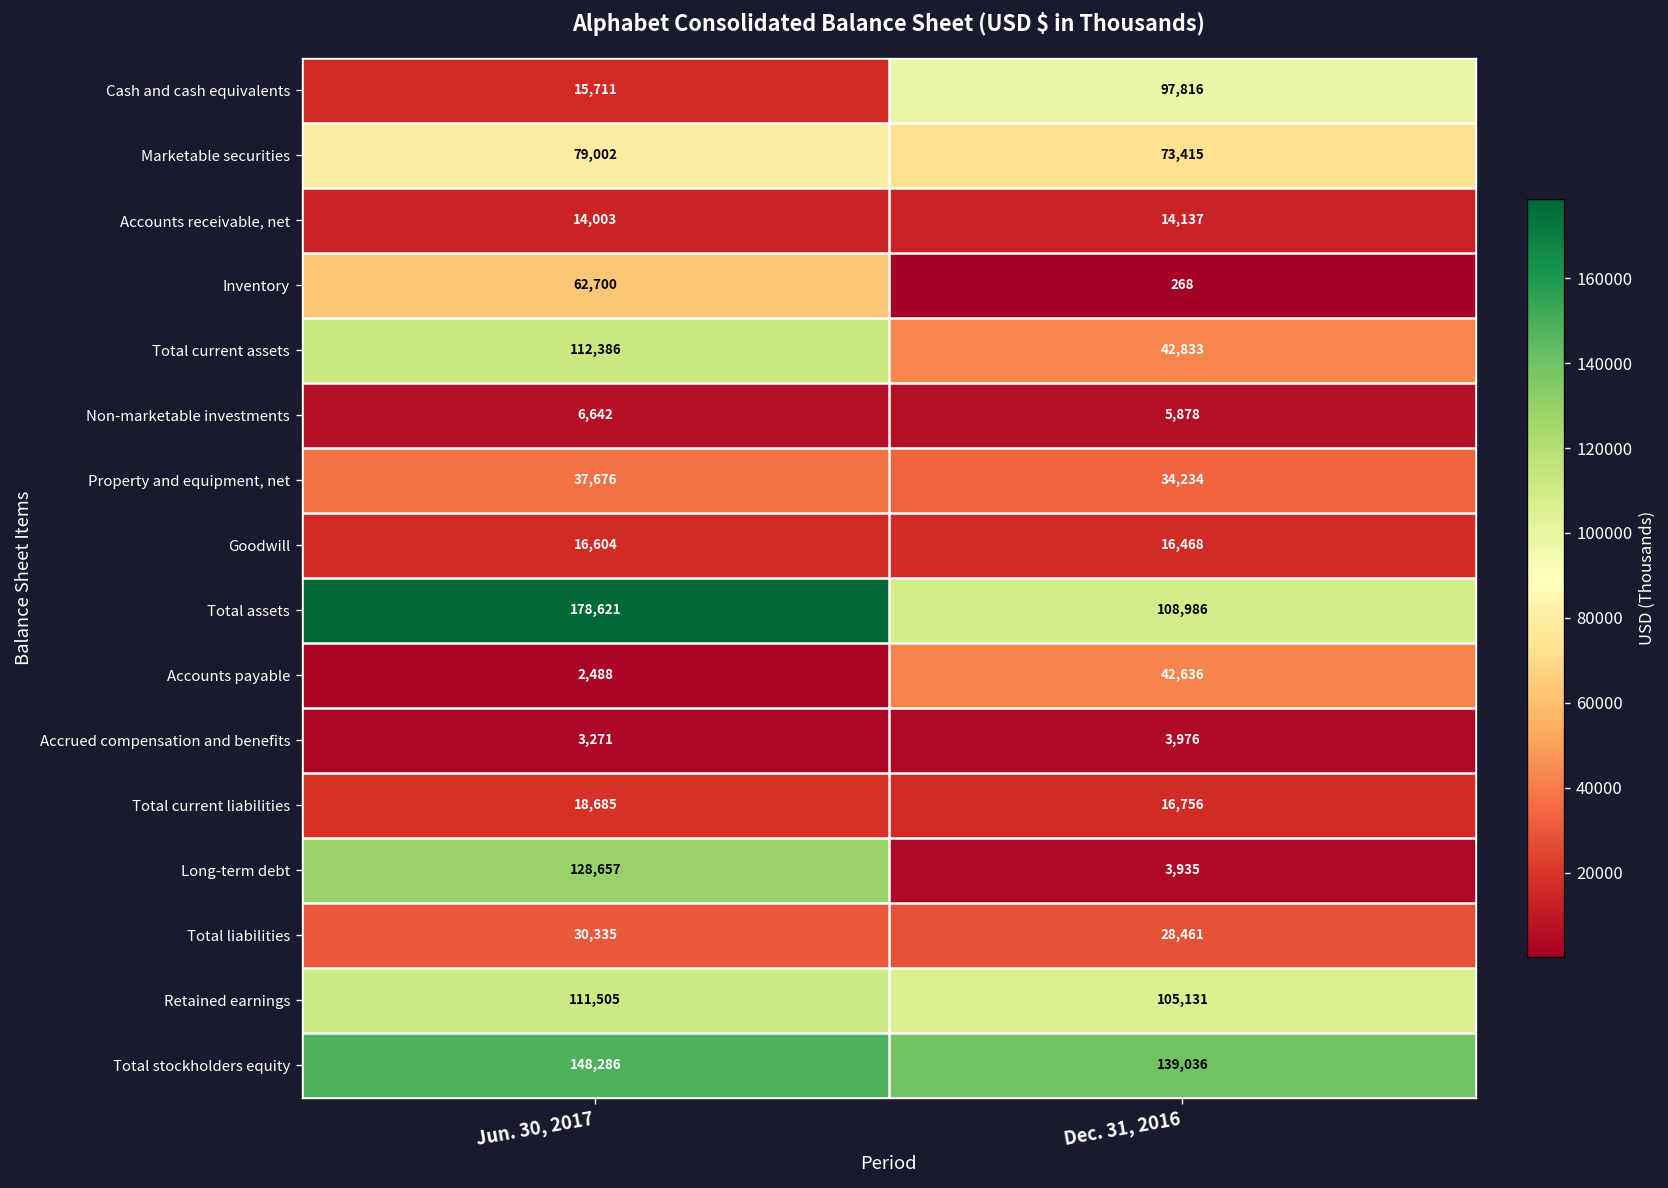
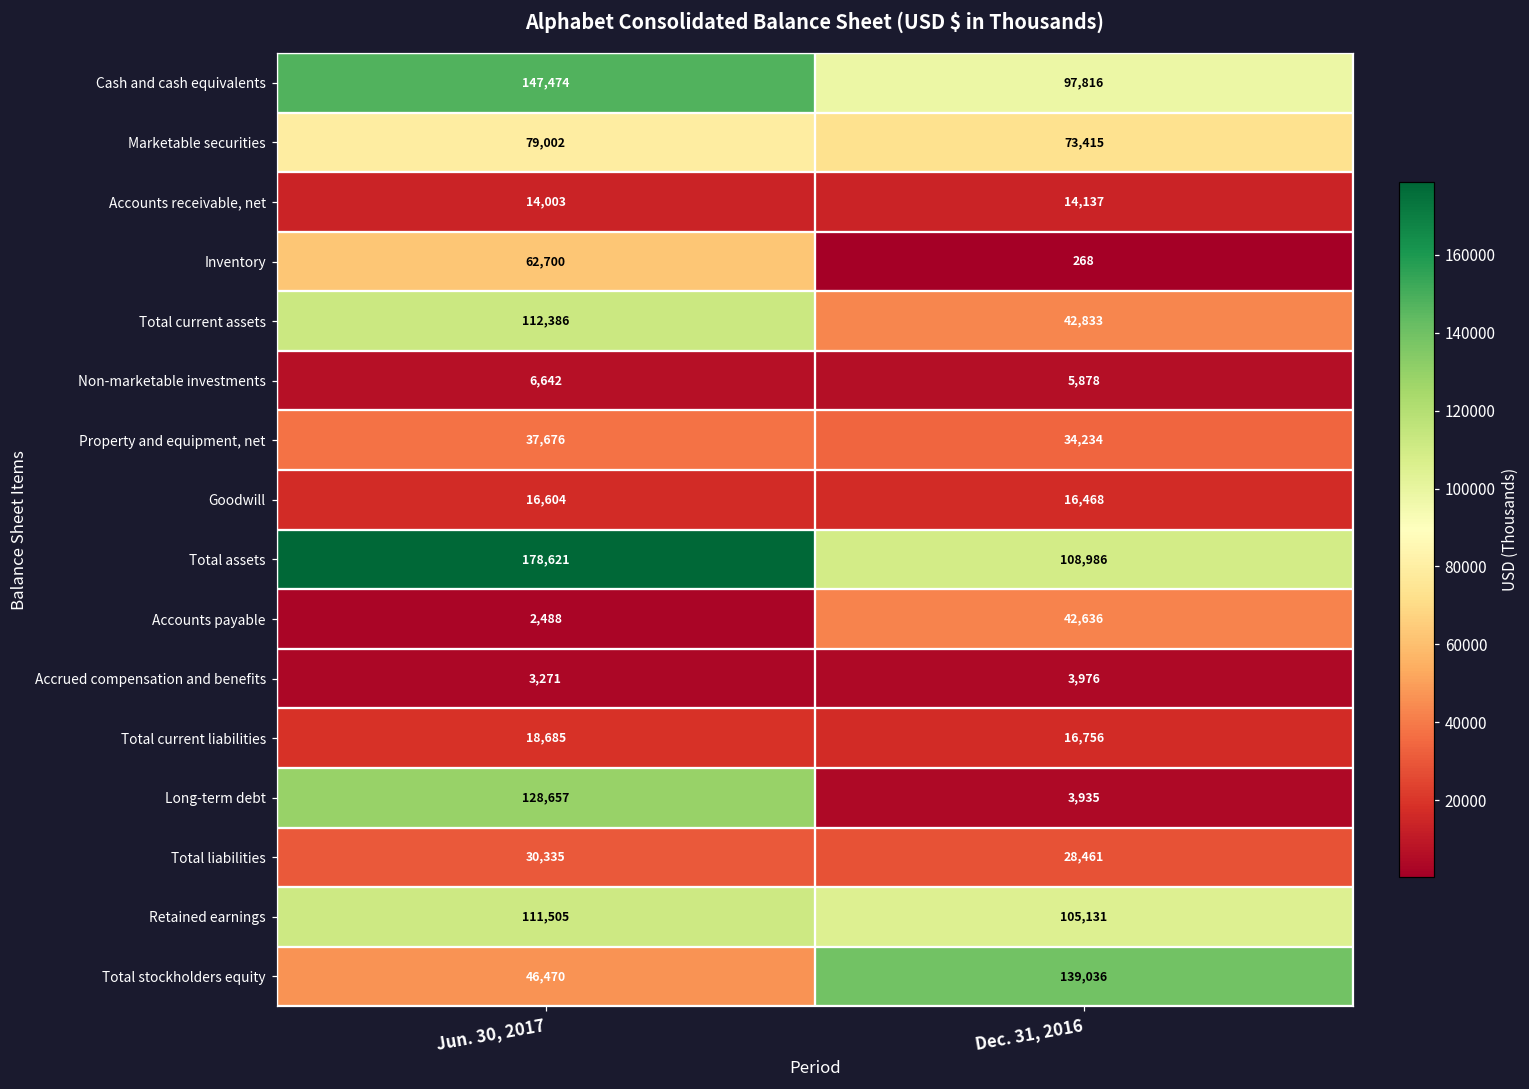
  {
    "Cash and cash equivalents": {
-     "Jun. 30, 2017": "15,711",
+     "Jun. 30, 2017": "147,474",
      "Dec. 31, 2016": "97,816"
    },
    "Marketable securities": {
      "Jun. 30, 2017": "79,002",
      "Dec. 31, 2016": "73,415"
    },
    "Accounts receivable, net": {
      "Jun. 30, 2017": "14,003",
      "Dec. 31, 2016": "14,137"
    },
    "Inventory": {
      "Jun. 30, 2017": "62,700",
      "Dec. 31, 2016": "268"
    },
    "Total current assets": {
      "Jun. 30, 2017": "112,386",
      "Dec. 31, 2016": "42,833"
    },
    "Non-marketable investments": {
      "Jun. 30, 2017": "6,642",
      "Dec. 31, 2016": "5,878"
    },
    "Property and equipment, net": {
      "Jun. 30, 2017": "37,676",
      "Dec. 31, 2016": "34,234"
    },
    "Goodwill": {
      "Jun. 30, 2017": "16,604",
      "Dec. 31, 2016": "16,468"
    },
    "Total assets": {
      "Jun. 30, 2017": "178,621",
      "Dec. 31, 2016": "108,986"
    },
    "Accounts payable": {
      "Jun. 30, 2017": "2,488",
      "Dec. 31, 2016": "42,636"
    },
    "Accrued compensation and benefits": {
      "Jun. 30, 2017": "3,271",
      "Dec. 31, 2016": "3,976"
    },
    "Total current liabilities": {
      "Jun. 30, 2017": "18,685",
      "Dec. 31, 2016": "16,756"
    },
    "Long-term debt": {
      "Jun. 30, 2017": "128,657",
      "Dec. 31, 2016": "3,935"
    },
    "Total liabilities": {
      "Jun. 30, 2017": "30,335",
      "Dec. 31, 2016": "28,461"
    },
    "Retained earnings": {
      "Jun. 30, 2017": "111,505",
      "Dec. 31, 2016": "105,131"
    },
    "Total stockholders equity": {
-     "Jun. 30, 2017": "148,286",
+     "Jun. 30, 2017": "46,470",
      "Dec. 31, 2016": "139,036"
    }
  }
